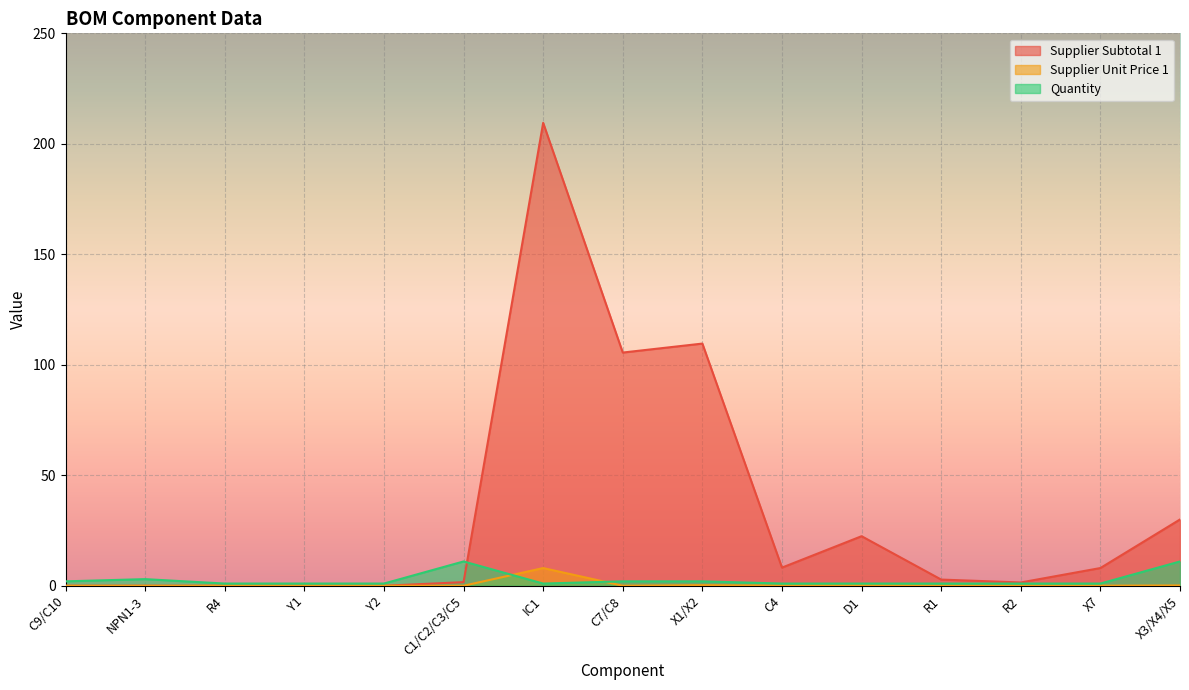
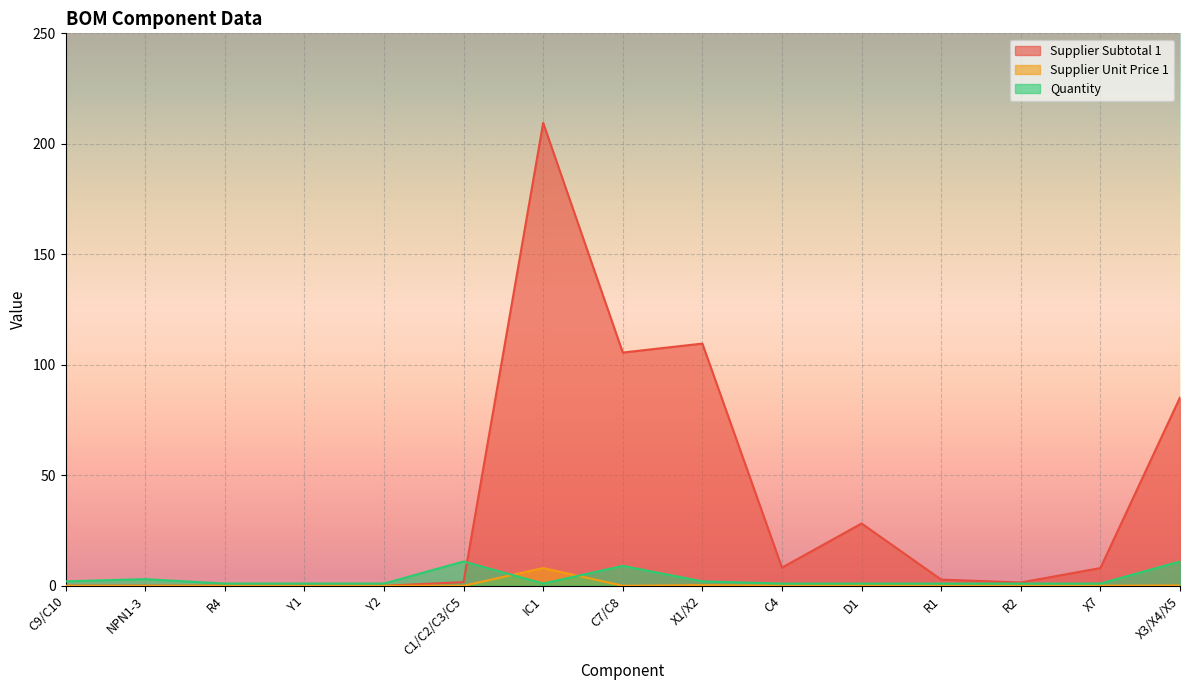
  {
    "Supplier Subtotal 1": {
      "C1/C2/C3/C5": 2,
      "IC1": 209,
      "C7/C8": 106,
      "X1/X2": 110,
      "C4": 8,
-     "D1": 22,
+     "D1": 28,
      "R1": 3,
      "X7": 8,
-     "X3/X4/X5": 30
+     "X3/X4/X5": 85
    },
    "Supplier Unit Price 1": {
      "C1/C2/C3/C5": 0,
      "IC1": 8,
      "C7/C8": 0,
      "X1/X2": 0,
      "X3/X4/X5": 0
    },
    "Quantity": {
      "C9/C10": 2,
      "NPN1-3": 3,
      "C1/C2/C3/C5": 11,
      "IC1": 1,
-     "C7/C8": 2,
+     "C7/C8": 9,
      "X1/X2": 2,
      "X3/X4/X5": 11
    }
  }
